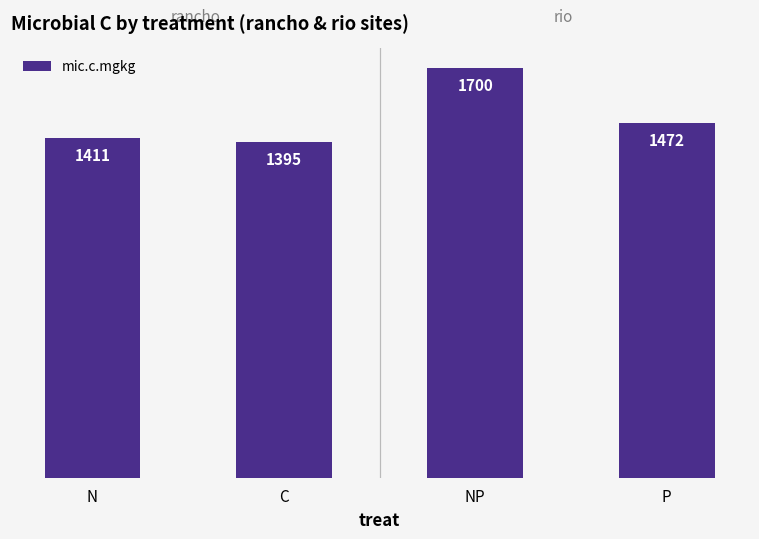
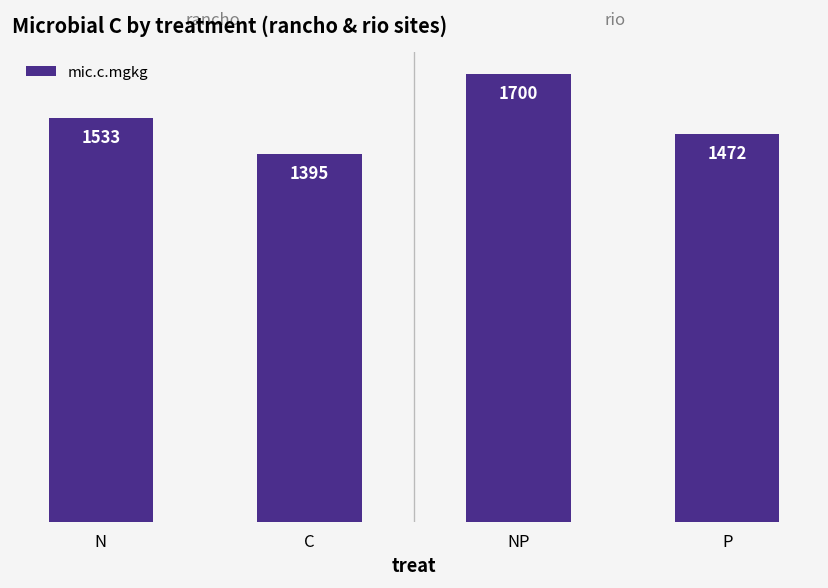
  {
-   "N": 1411,
+   "N": 1533,
    "C": 1395,
    "NP": 1700,
    "P": 1472
  }
